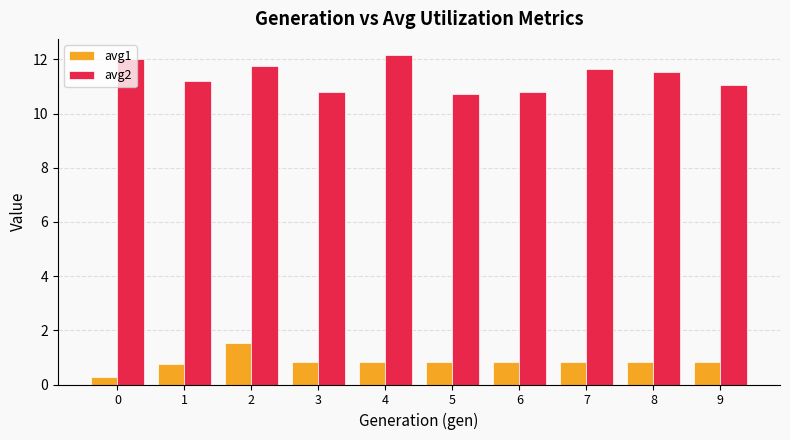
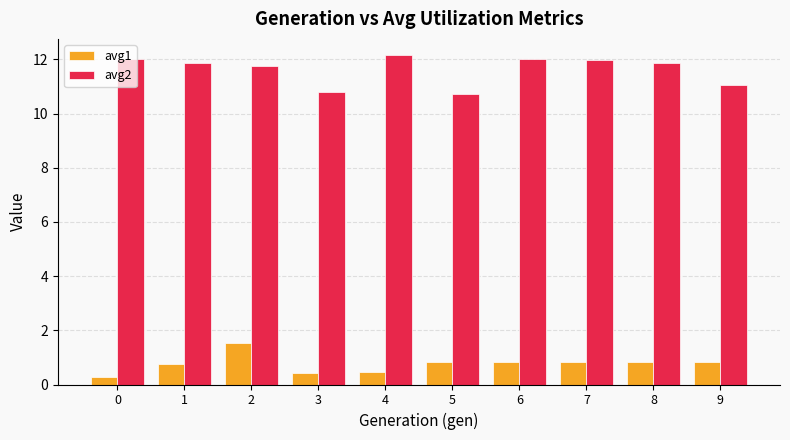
  {
    "avg1": {
      "0": 0.3,
      "1": 0.8,
      "2": 1.5,
-     "3": 0.8,
-     "4": 0.8,
+     "3": 0.4,
+     "4": 0.4,
      "5": 0.8,
      "6": 0.8,
      "7": 0.8,
      "8": 0.8,
      "9": 0.8
    },
    "avg2": {
-     "1": 11.2,
+     "1": 11.9,
      "2": 11.8,
      "3": 10.8,
      "4": 12.2,
      "5": 10.7,
-     "6": 10.8,
-     "7": 11.7,
-     "8": 11.6,
+     "6": 12.0,
+     "7": 12.0,
+     "8": 11.9,
      "9": 11.1
    }
  }
